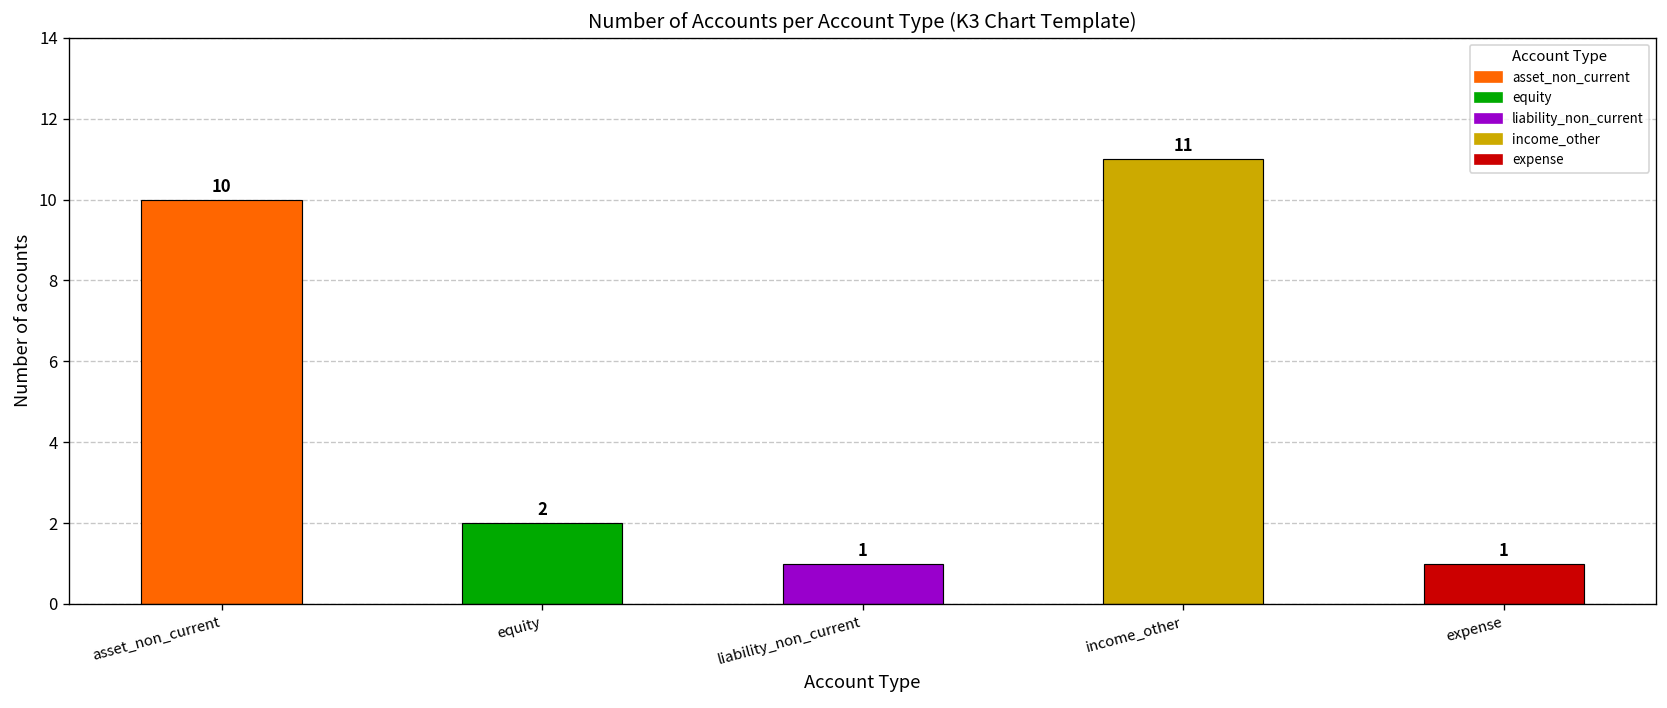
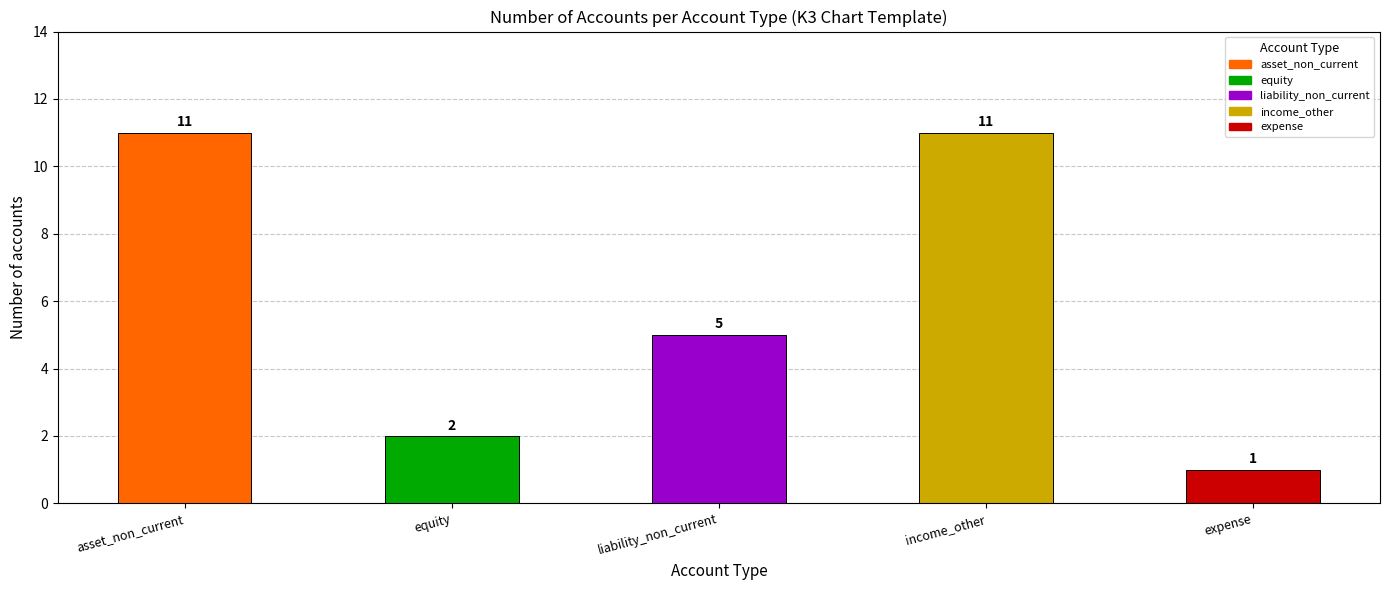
  {
-   "asset_non_current": 10,
+   "asset_non_current": 11,
    "equity": 2,
-   "liability_non_current": 1,
+   "liability_non_current": 5,
    "income_other": 11,
    "expense": 1
  }
